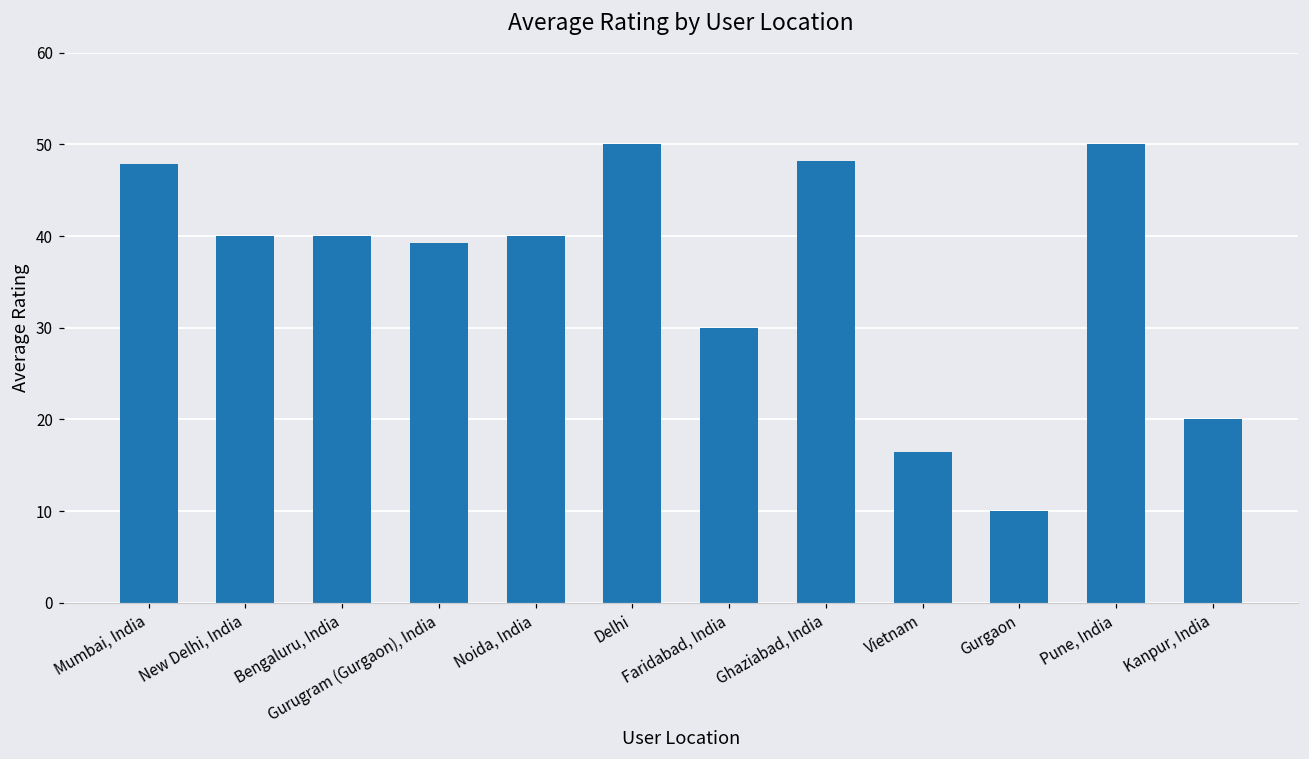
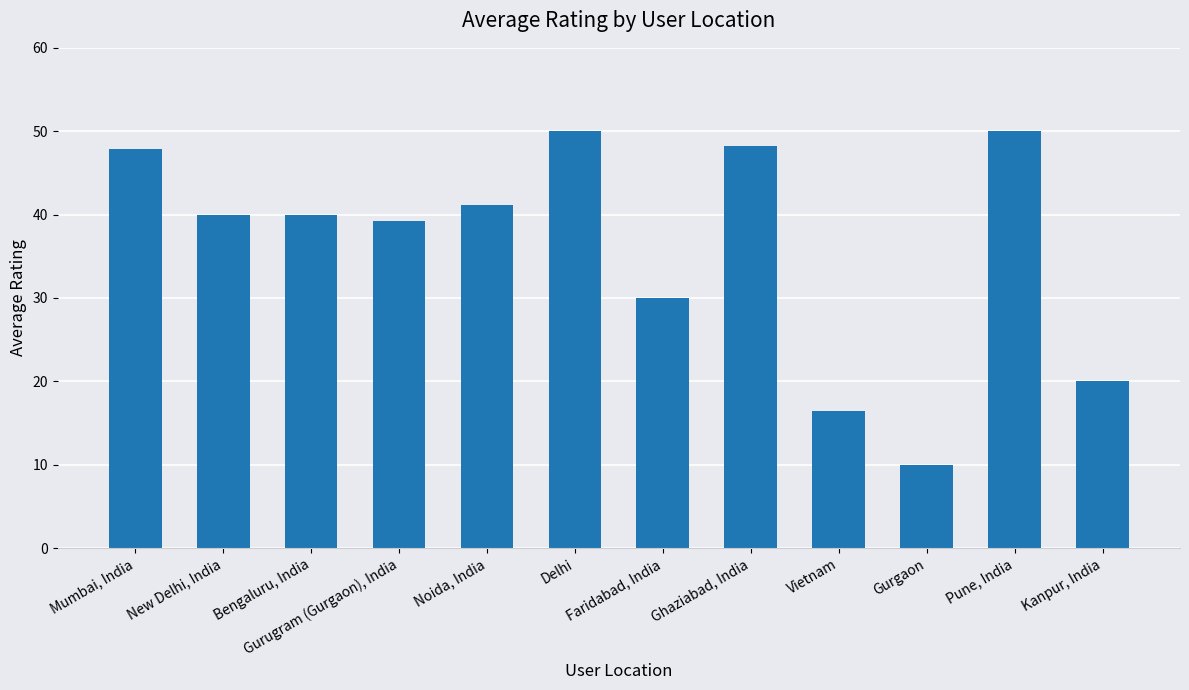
  {
    "Mumbai, India": 48,
    "New Delhi, India": 40,
    "Bengaluru, India": 40,
    "Gurugram (Gurgaon), India": 39,
-   "Noida, India": 40,
+   "Noida, India": 41,
    "Delhi": 50,
    "Faridabad, India": 30,
    "Ghaziabad, India": 48,
    "Vietnam": 16,
    "Gurgaon": 10,
    "Pune, India": 50,
    "Kanpur, India": 20
  }
